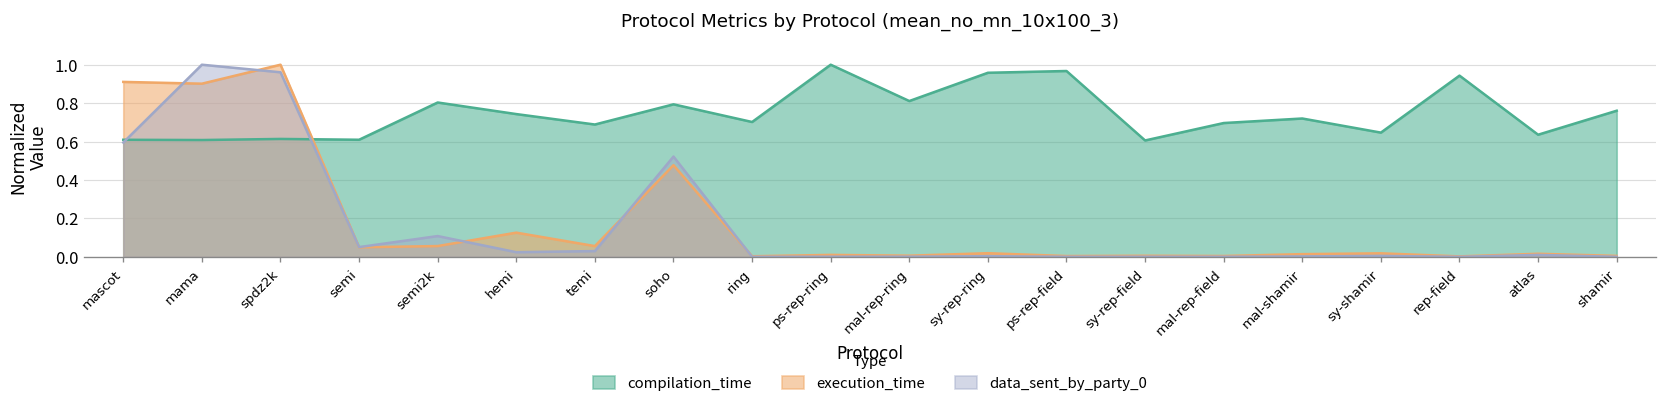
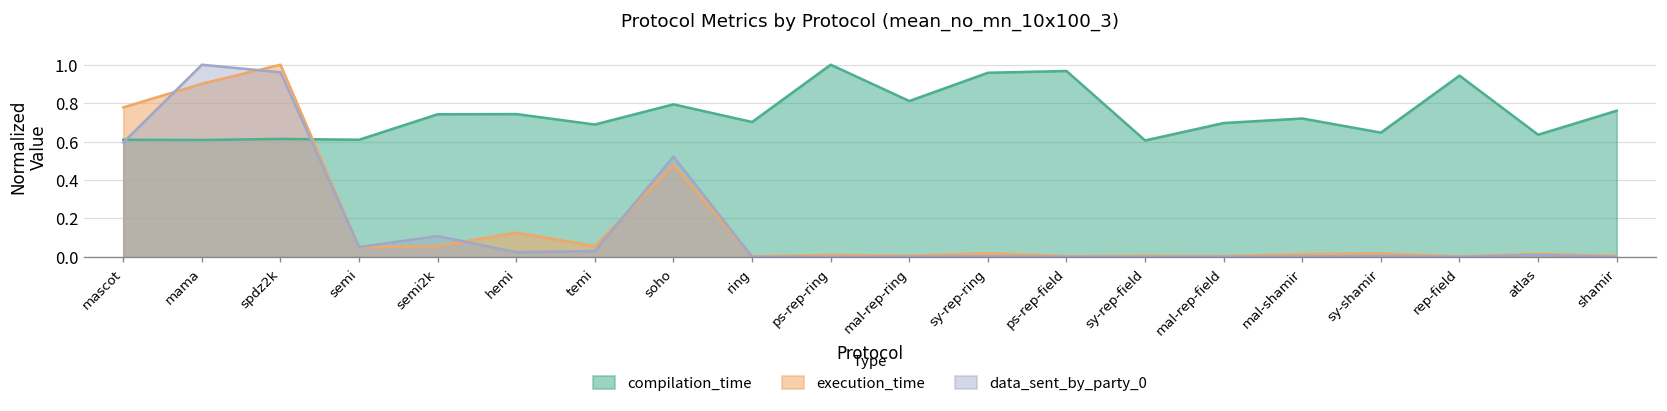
  {
    "compilation_time": {
      "mama": 0.61,
      "spdz2k": 0.61,
      "semi": 0.61,
-     "semi2k": 0.80,
+     "semi2k": 0.74,
      "hemi": 0.74,
      "temi": 0.69,
      "soho": 0.79,
      "ring": 0.70,
      "ps-rep-ring": 1.00,
      "mal-rep-ring": 0.81,
      "sy-rep-ring": 0.96,
      "ps-rep-field": 0.97,
      "sy-rep-field": 0.61,
      "mal-rep-field": 0.70,
      "mal-shamir": 0.72,
      "sy-shamir": 0.65,
      "rep-field": 0.94,
      "atlas": 0.64,
      "shamir": 0.76
    },
    "execution_time": {
-     "mascot": 0.91,
+     "mascot": 0.78,
      "mama": 0.90,
      "spdz2k": 1.00,
      "semi2k": 0.06,
      "hemi": 0.13,
      "temi": 0.06,
      "soho": 0.48
    },
    "data_sent_by_party_0": {
      "mama": 1.00,
      "spdz2k": 0.96,
      "semi2k": 0.11,
      "hemi": 0.02,
      "temi": 0.03,
      "soho": 0.52
    }
  }
